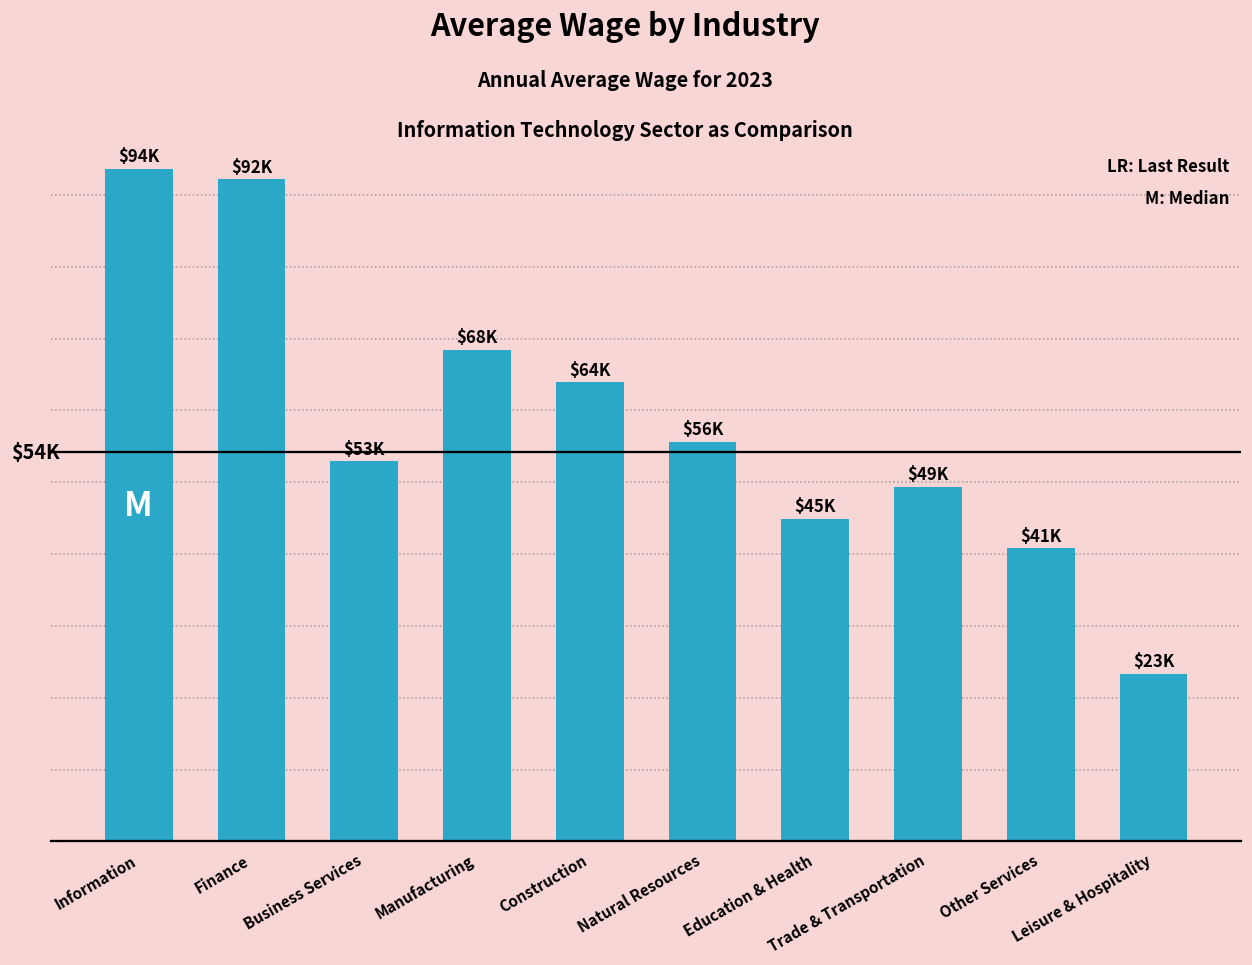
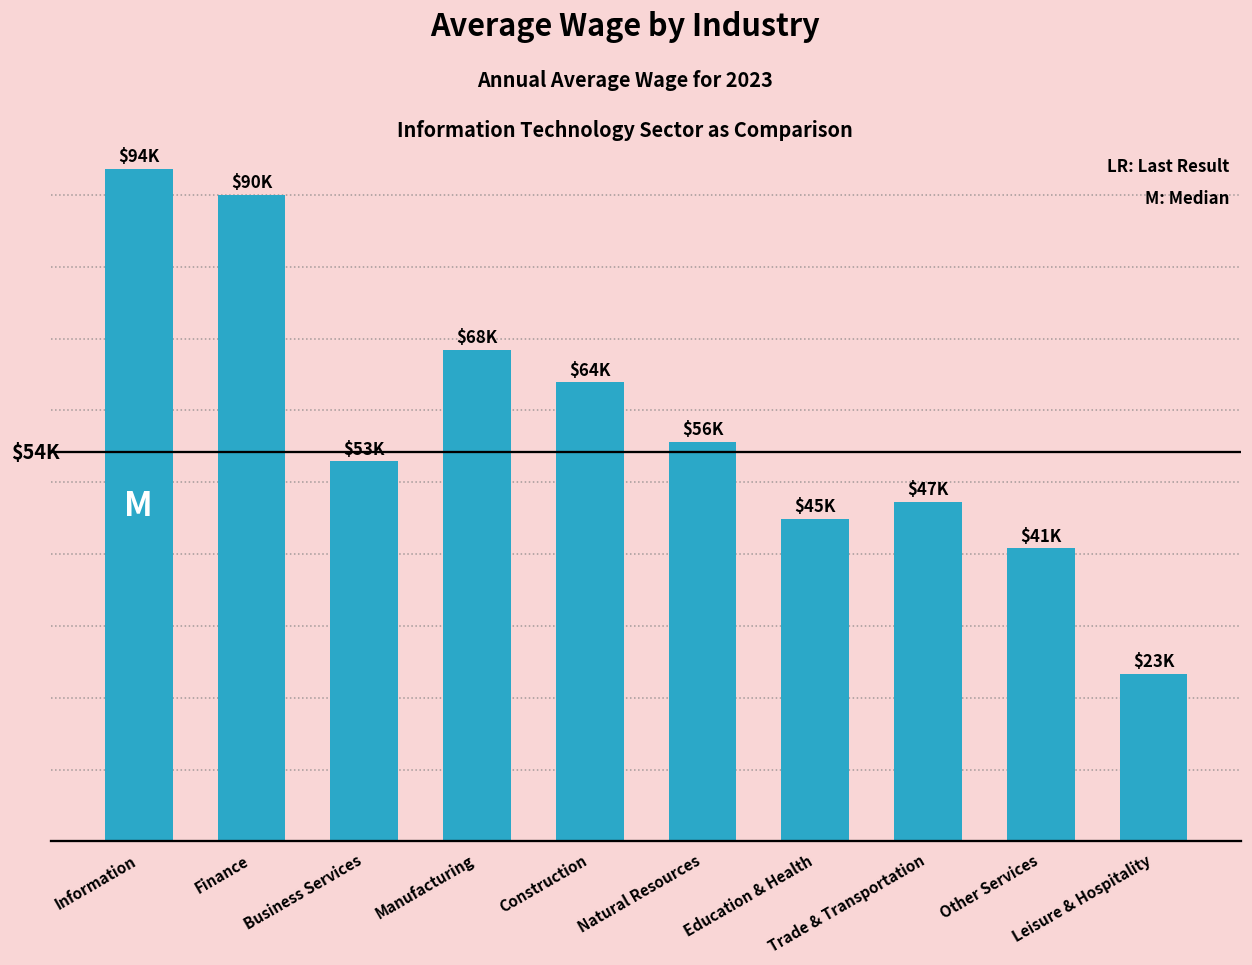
  {
    "Information": "$94K",
-   "Finance": "$92K",
+   "Finance": "$90K",
    "Business Services": "$53K",
    "Manufacturing": "$68K",
    "Construction": "$64K",
    "Natural Resources": "$56K",
    "Education & Health": "$45K",
-   "Trade & Transportation": "$49K",
+   "Trade & Transportation": "$47K",
    "Other Services": "$41K",
    "Leisure & Hospitality": "$23K"
  }
